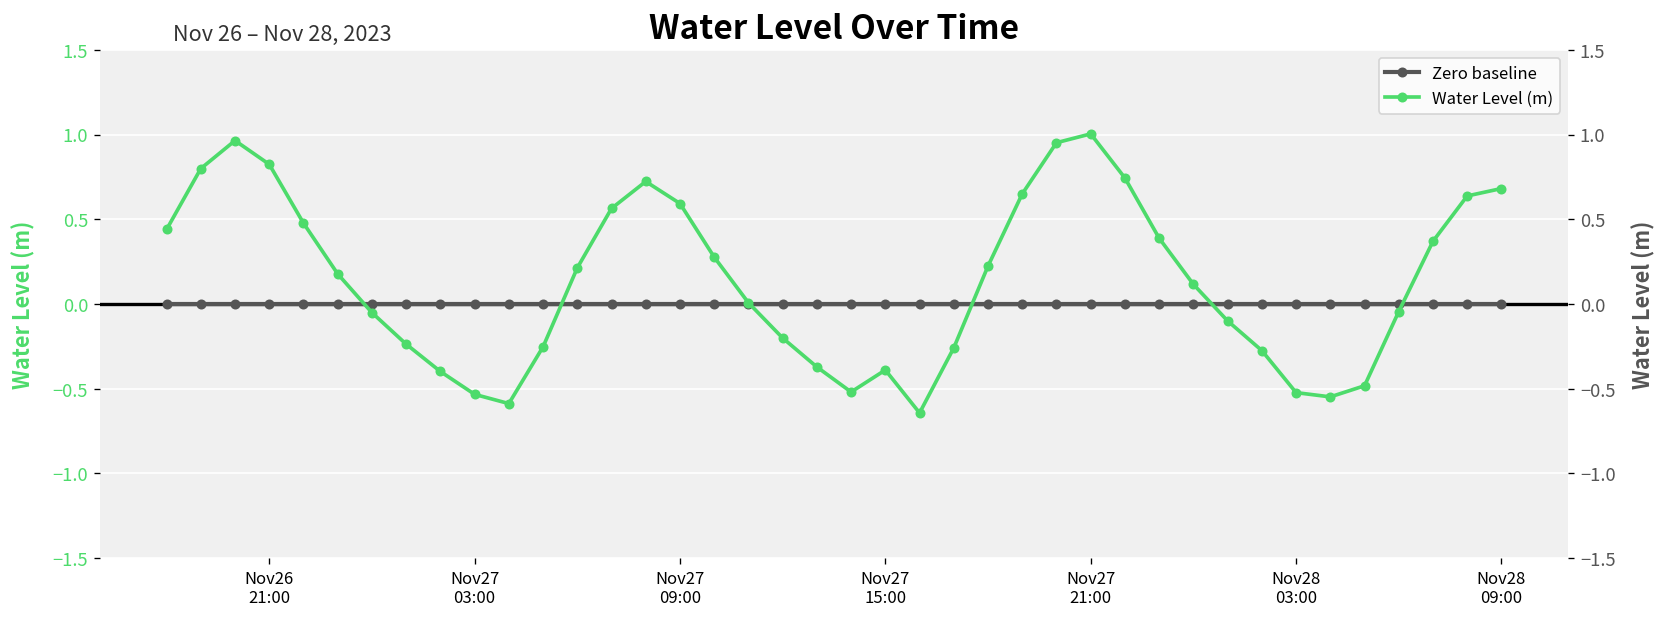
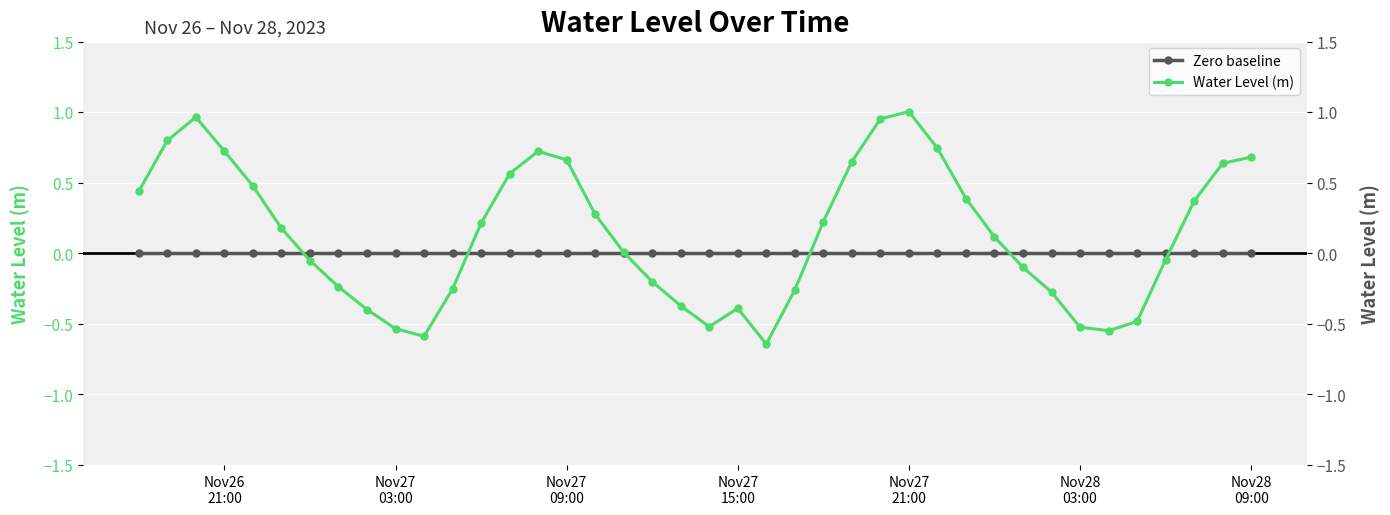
  {
    "Zero baseline": {
      "Nov26 21:00": 0.00,
      "Nov27 03:00": 0.00,
      "Nov27 09:00": 0.00,
      "Nov27 15:00": 0.00,
      "Nov27 21:00": 0.00,
      "Nov28 03:00": 0.00,
      "Nov28 09:00": 0.00
    },
    "Water Level (m)": {
-     "Nov26 21:00": 0.82,
+     "Nov26 21:00": 0.72,
      "Nov27 03:00": -0.53,
-     "Nov27 09:00": 0.59,
+     "Nov27 09:00": 0.66,
      "Nov27 15:00": -0.39,
      "Nov27 21:00": 1.00,
      "Nov28 03:00": -0.52,
      "Nov28 09:00": 0.68
    }
  }
